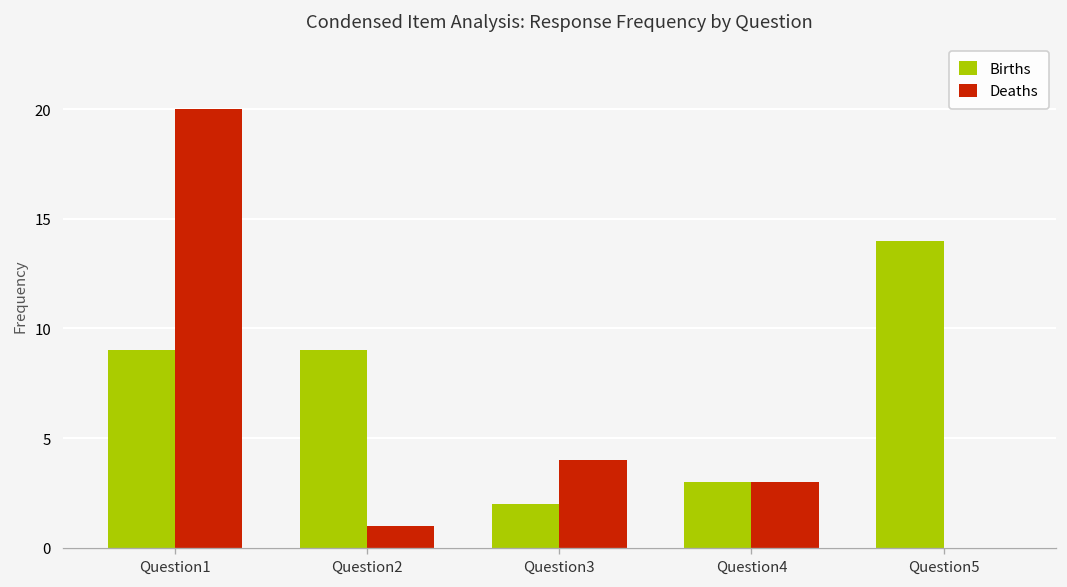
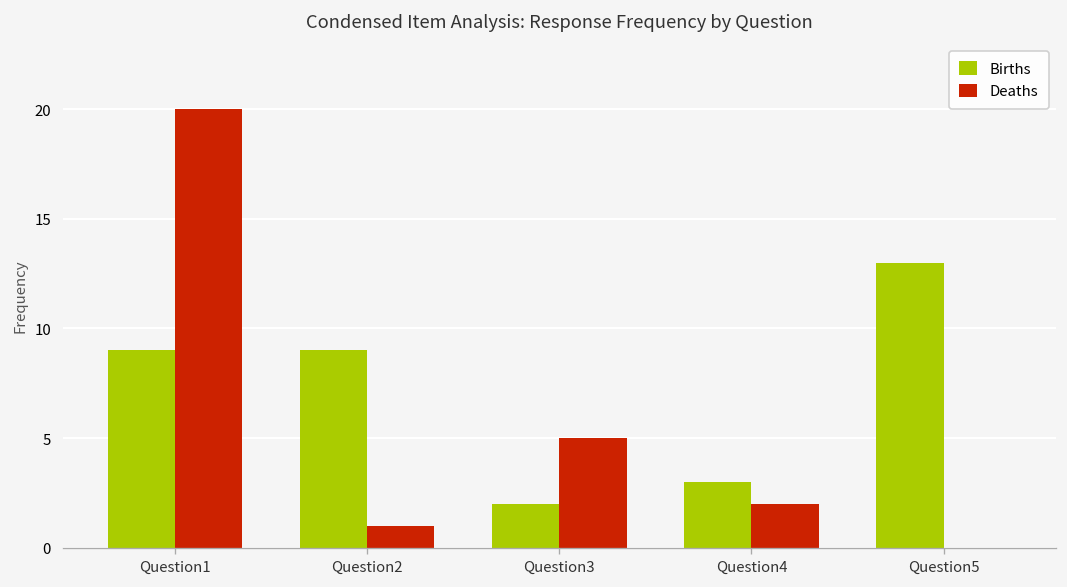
  {
    "Births": {
      "Question1": 9,
      "Question2": 9,
      "Question3": 2,
      "Question4": 3,
-     "Question5": 14
+     "Question5": 13
    },
    "Deaths": {
      "Question1": 20,
      "Question2": 1,
-     "Question3": 4,
-     "Question4": 3,
+     "Question3": 5,
+     "Question4": 2,
      "Question5": 0
    }
  }
